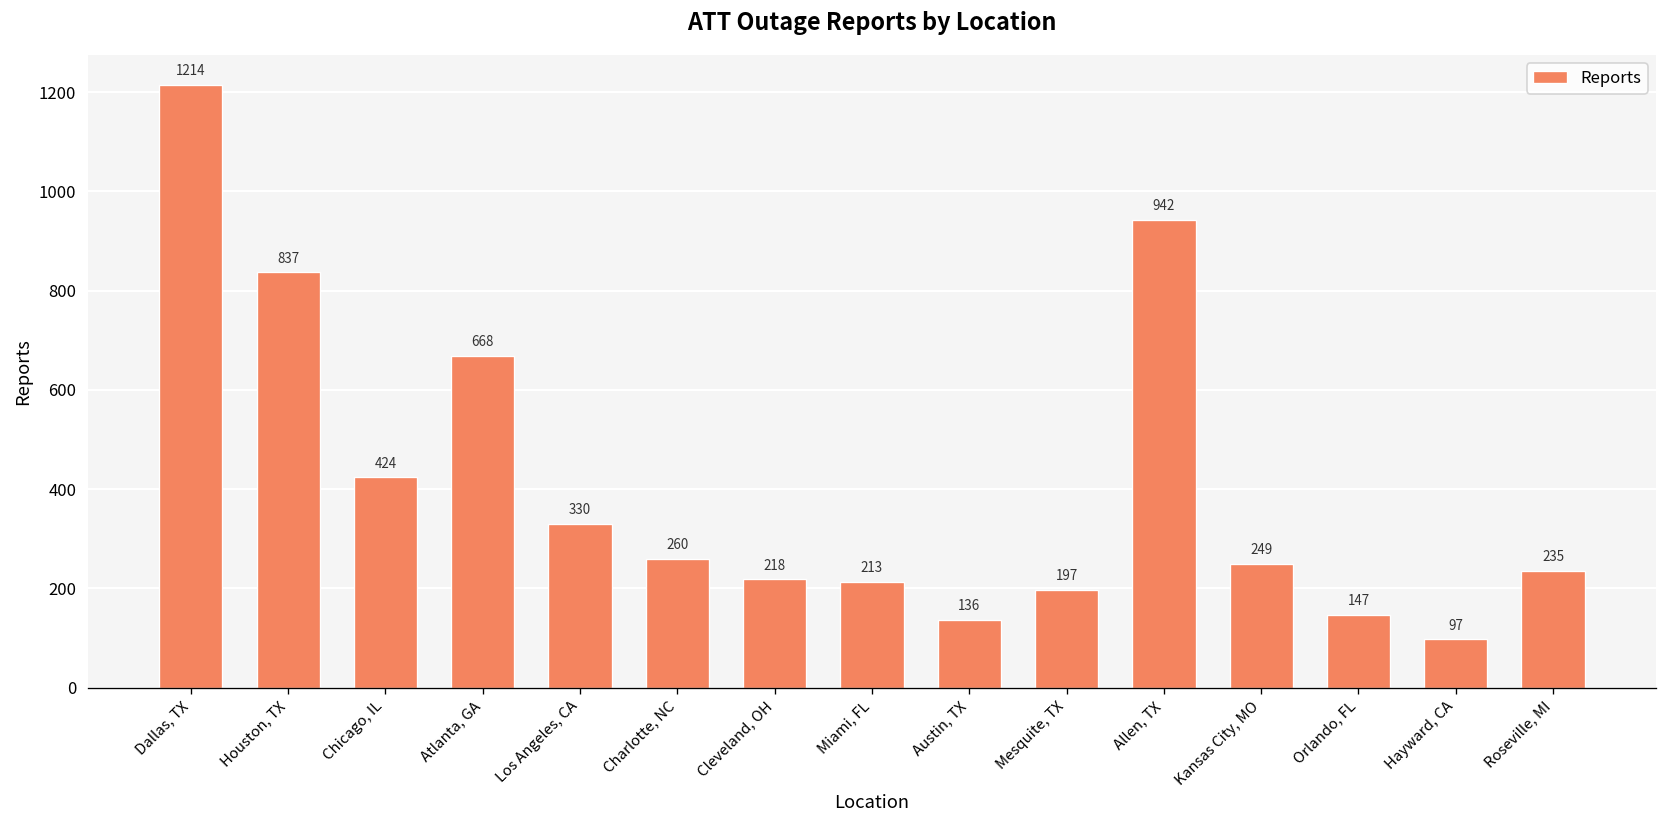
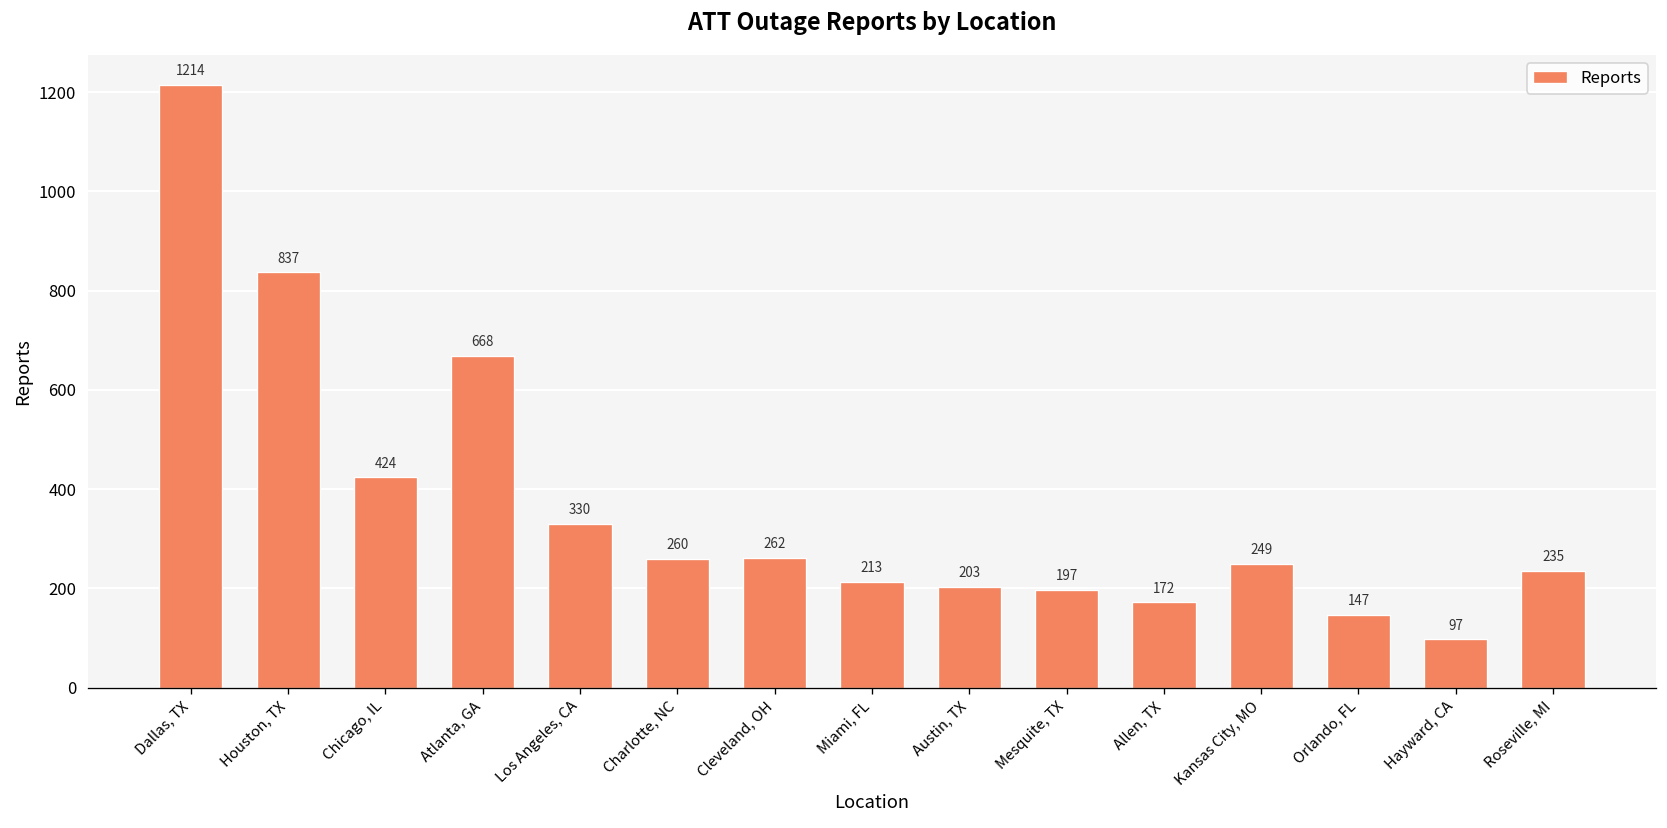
  {
    "Dallas, TX": 1214,
    "Houston, TX": 837,
    "Chicago, IL": 424,
    "Atlanta, GA": 668,
    "Los Angeles, CA": 330,
    "Charlotte, NC": 260,
-   "Cleveland, OH": 218,
+   "Cleveland, OH": 262,
    "Miami, FL": 213,
-   "Austin, TX": 136,
+   "Austin, TX": 203,
    "Mesquite, TX": 197,
-   "Allen, TX": 942,
+   "Allen, TX": 172,
    "Kansas City, MO": 249,
    "Orlando, FL": 147,
    "Hayward, CA": 97,
    "Roseville, MI": 235
  }
